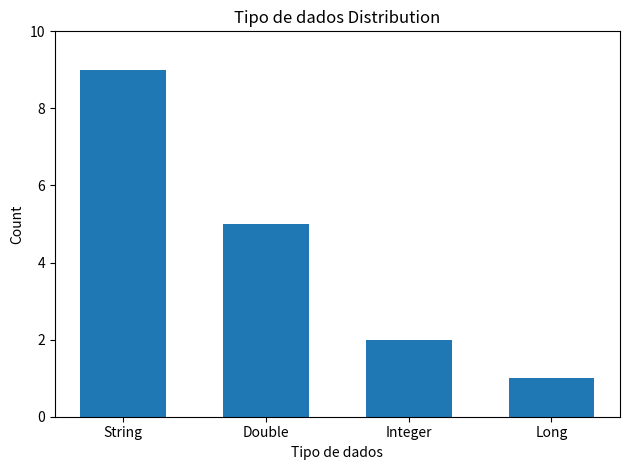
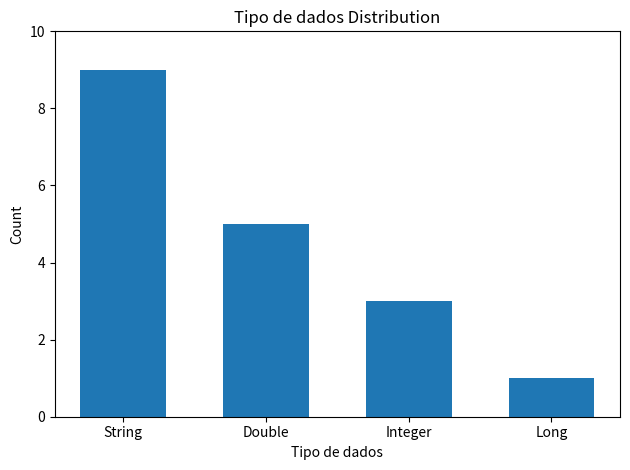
  {
    "String": 9,
    "Double": 5,
-   "Integer": 2,
+   "Integer": 3,
    "Long": 1
  }
